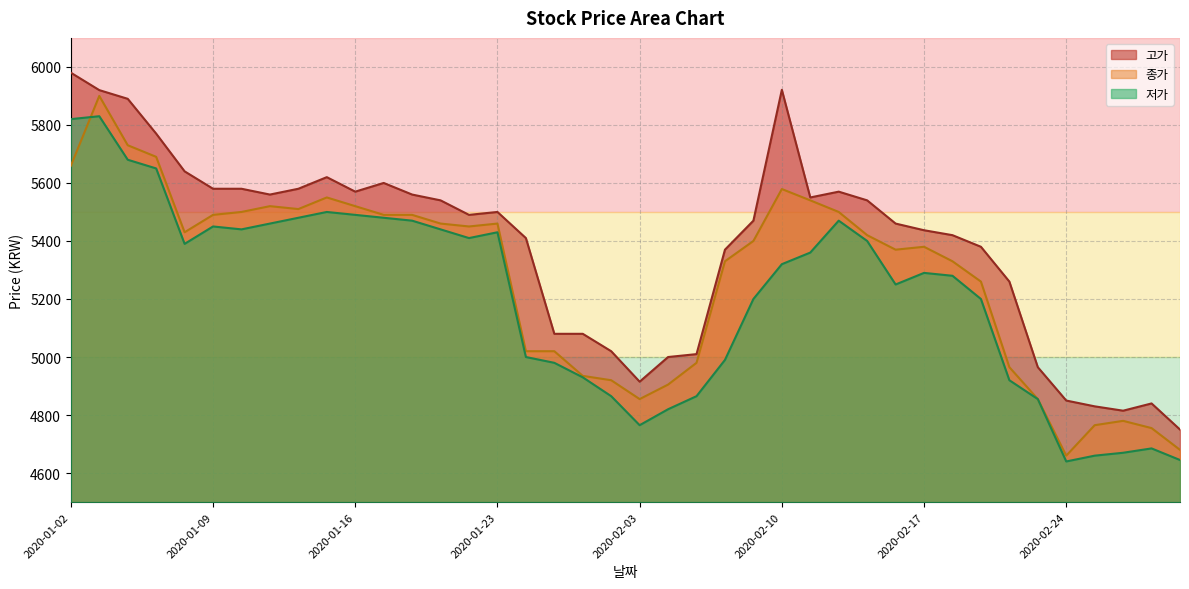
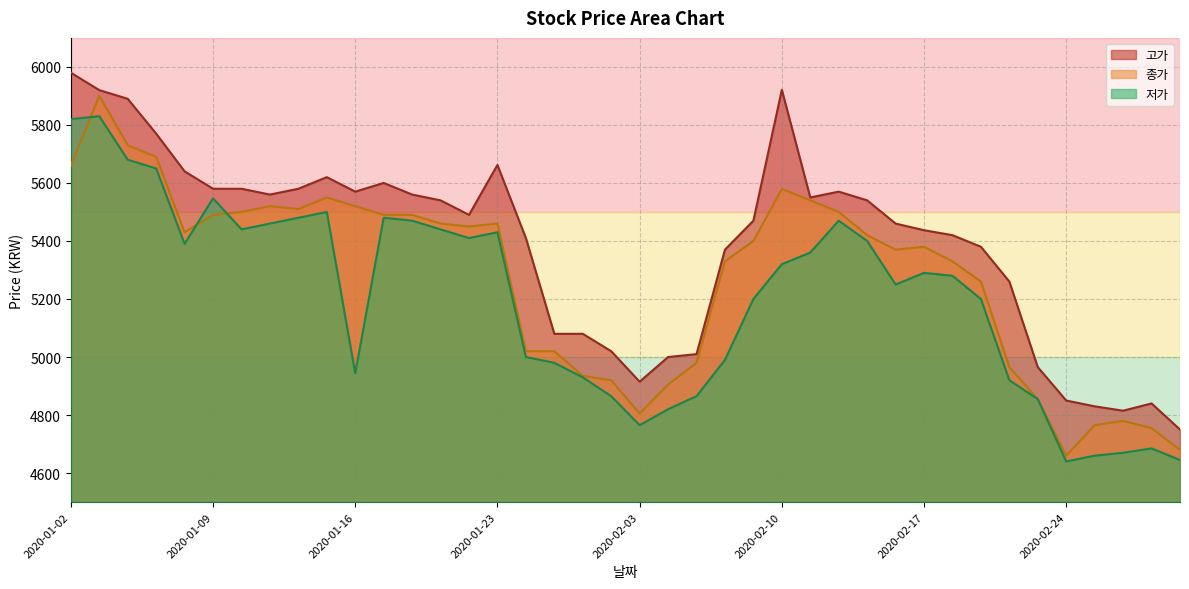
  {
    "고가": {
      "2020-01-02": 5980,
      "2020-01-09": 5580,
      "2020-01-16": 5570,
-     "2020-01-23": 5500,
+     "2020-01-23": 5660,
      "2020-02-03": 4920,
      "2020-02-10": 5920,
      "2020-02-17": 5440,
      "2020-02-24": 4850
    },
    "종가": {
      "2020-01-02": 5660,
      "2020-01-09": 5490,
      "2020-01-16": 5520,
      "2020-01-23": 5460,
-     "2020-02-03": 4860,
+     "2020-02-03": 4810,
      "2020-02-10": 5580,
      "2020-02-17": 5380,
      "2020-02-24": 4660
    },
    "저가": {
      "2020-01-02": 5820,
-     "2020-01-09": 5450,
-     "2020-01-16": 5490,
+     "2020-01-09": 5550,
+     "2020-01-16": 4940,
      "2020-01-23": 5430,
      "2020-02-03": 4770,
      "2020-02-10": 5320,
      "2020-02-17": 5290,
      "2020-02-24": 4640
    }
  }
